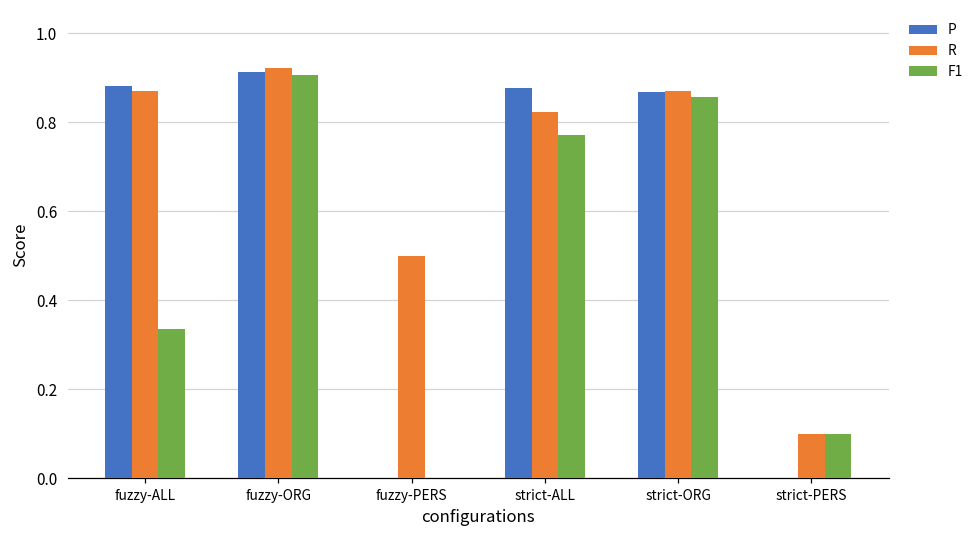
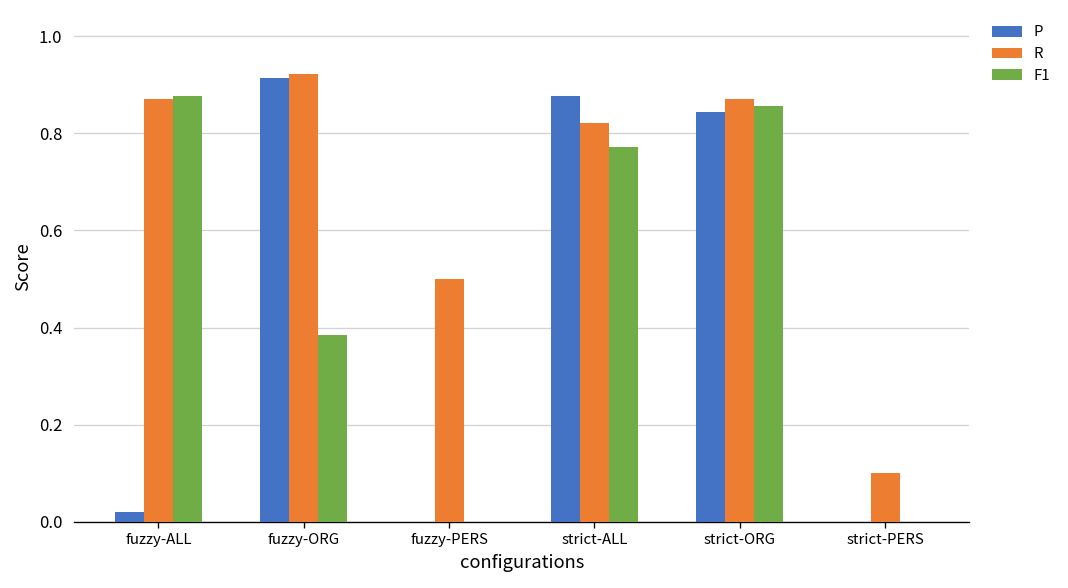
  {
    "P": {
-     "fuzzy-ALL": 0.88,
+     "fuzzy-ALL": 0.02,
      "fuzzy-ORG": 0.91,
      "fuzzy-PERS": 0.00,
      "strict-ALL": 0.88,
-     "strict-ORG": 0.87,
+     "strict-ORG": 0.84,
      "strict-PERS": 0.00
    },
    "R": {
      "fuzzy-ALL": 0.87,
      "fuzzy-ORG": 0.92,
      "fuzzy-PERS": 0.50,
      "strict-ALL": 0.82,
      "strict-ORG": 0.87,
      "strict-PERS": 0.10
    },
    "F1": {
-     "fuzzy-ALL": 0.34,
-     "fuzzy-ORG": 0.91,
+     "fuzzy-ALL": 0.88,
+     "fuzzy-ORG": 0.38,
      "fuzzy-PERS": 0.00,
      "strict-ALL": 0.77,
      "strict-ORG": 0.86,
-     "strict-PERS": 0.1
+     "strict-PERS": 0.0
    }
  }
